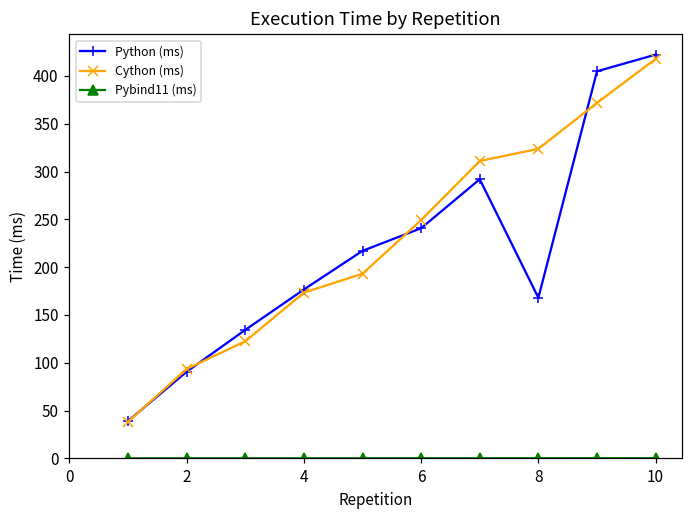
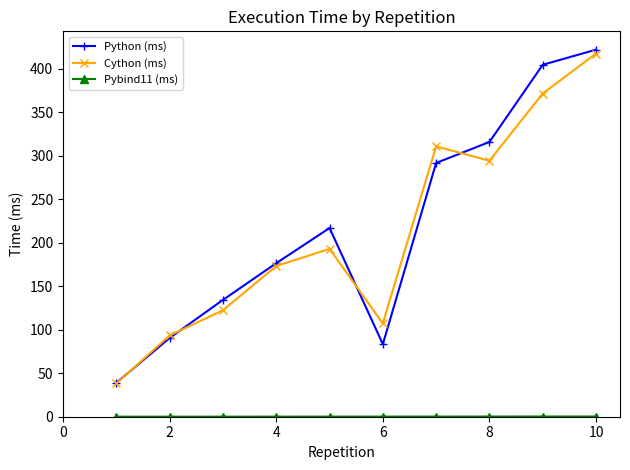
  {
    "Python (ms)": {
      "2": 90,
      "4": 180,
-     "6": 240,
-     "8": 170,
+     "6": 80,
+     "8": 320,
      "10": 420
    },
    "Cython (ms)": {
      "2": 90,
      "4": 170,
-     "6": 250,
-     "8": 320,
+     "6": 110,
+     "8": 290,
      "10": 420
    },
    "Pybind11 (ms)": {
      "2": 0,
      "4": 0,
      "6": 0,
      "8": 0,
      "10": 0
    }
  }
